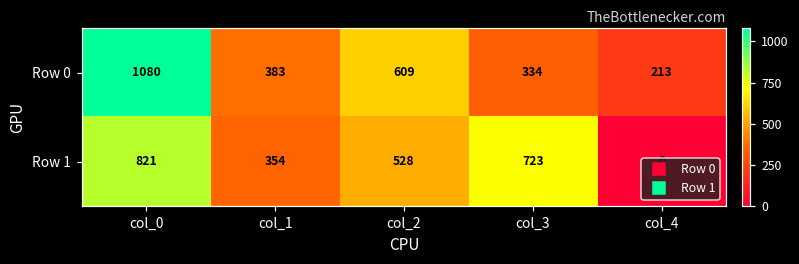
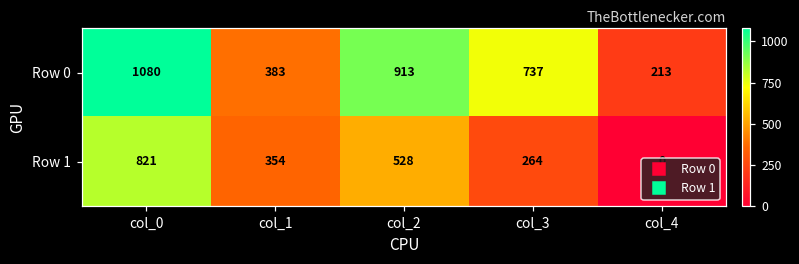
  {
    "Row 0": {
      "col_0": 1080,
      "col_1": 383,
-     "col_2": 609,
-     "col_3": 334,
+     "col_2": 913,
+     "col_3": 737,
      "col_4": 213
    },
    "Row 1": {
      "col_0": 821,
      "col_1": 354,
      "col_2": 528,
-     "col_3": 723
+     "col_3": 264
    }
  }
